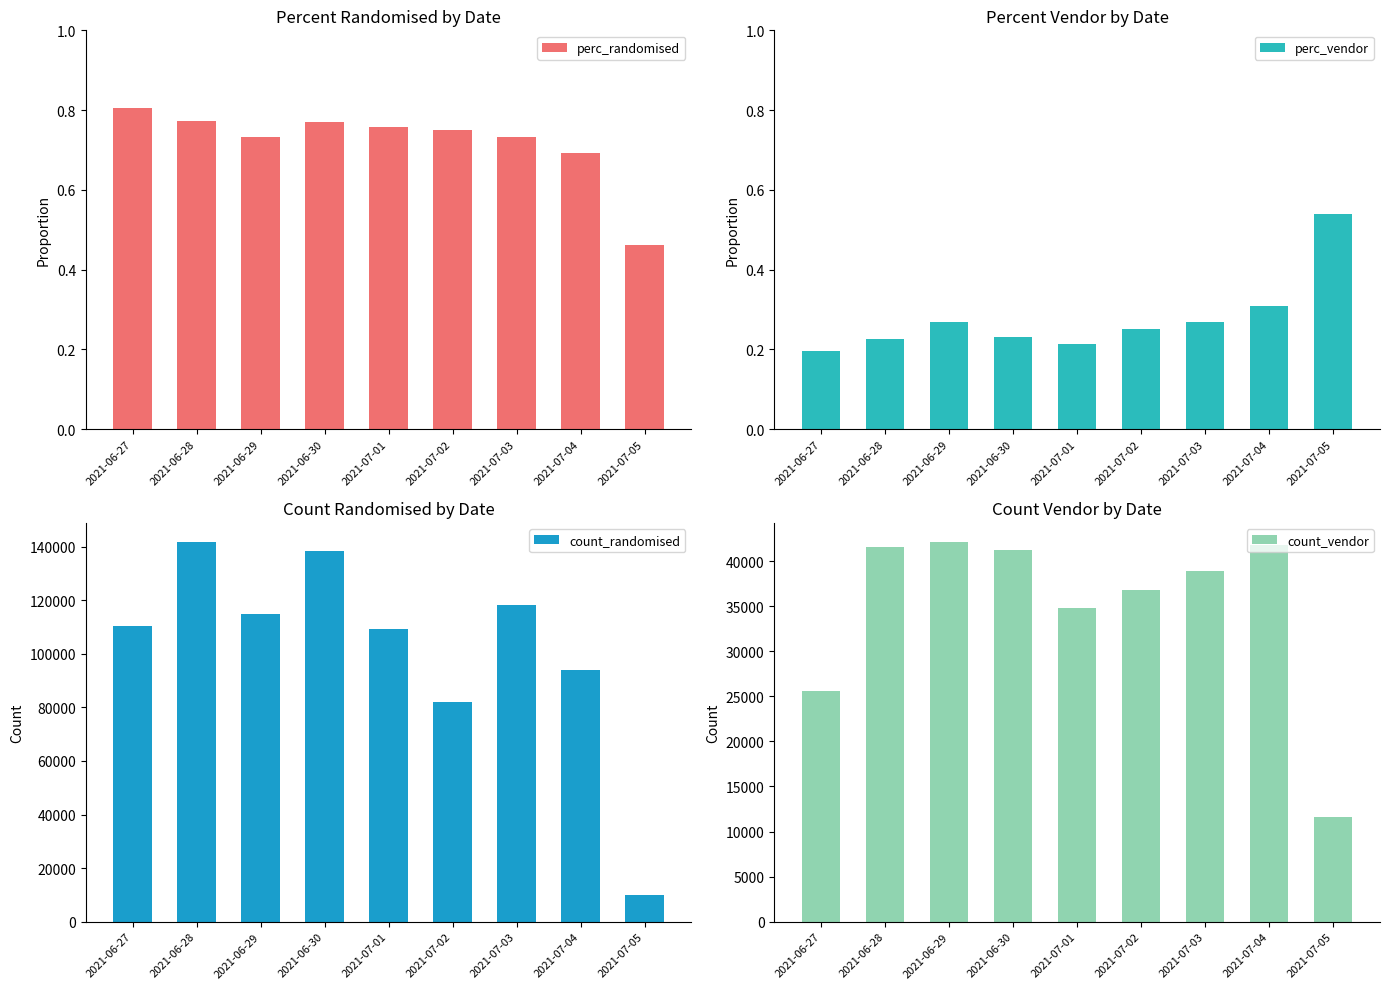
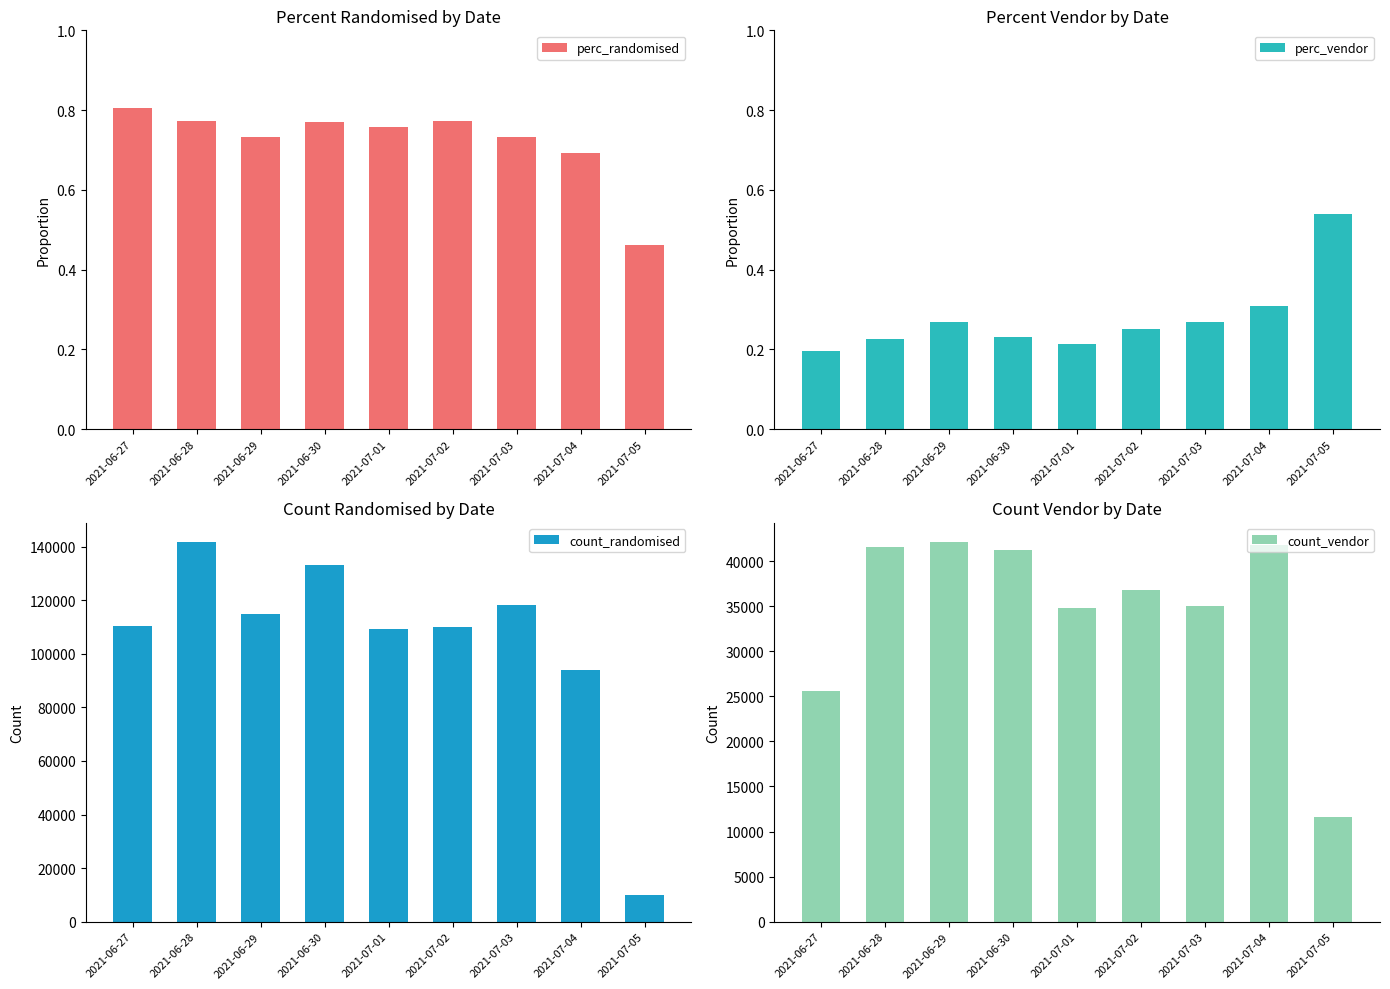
  {
    "Percent Randomised by Date": {
      "2021-06-27": 0.81,
      "2021-06-28": 0.77,
      "2021-06-29": 0.73,
      "2021-06-30": 0.77,
      "2021-07-01": 0.76,
-     "2021-07-02": 0.75,
+     "2021-07-02": 0.77,
      "2021-07-03": 0.73,
      "2021-07-04": 0.69,
      "2021-07-05": 0.46
    },
    "Percent Vendor by Date": {
      "2021-06-27": 0.19,
      "2021-06-28": 0.23,
      "2021-06-29": 0.27,
      "2021-06-30": 0.23,
      "2021-07-01": 0.21,
      "2021-07-02": 0.25,
      "2021-07-03": 0.27,
      "2021-07-04": 0.31,
      "2021-07-05": 0.54
    },
    "Count Randomised by Date": {
      "2021-06-27": 110000,
      "2021-06-28": 142000,
      "2021-06-29": 115000,
-     "2021-06-30": 138000,
+     "2021-06-30": 133000,
      "2021-07-01": 109000,
-     "2021-07-02": 82000,
+     "2021-07-02": 110000,
      "2021-07-03": 118000,
      "2021-07-04": 94000,
      "2021-07-05": 10000
    },
    "Count Vendor by Date": {
      "2021-06-27": 26000,
      "2021-06-28": 42000,
      "2021-06-29": 42000,
      "2021-06-30": 41000,
      "2021-07-01": 35000,
      "2021-07-02": 37000,
-     "2021-07-03": 39000,
+     "2021-07-03": 35000,
      "2021-07-05": 12000
    }
  }
